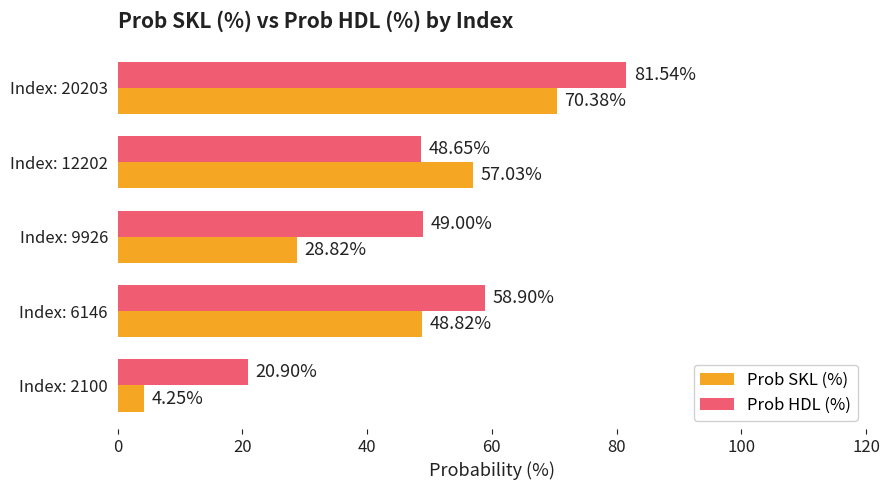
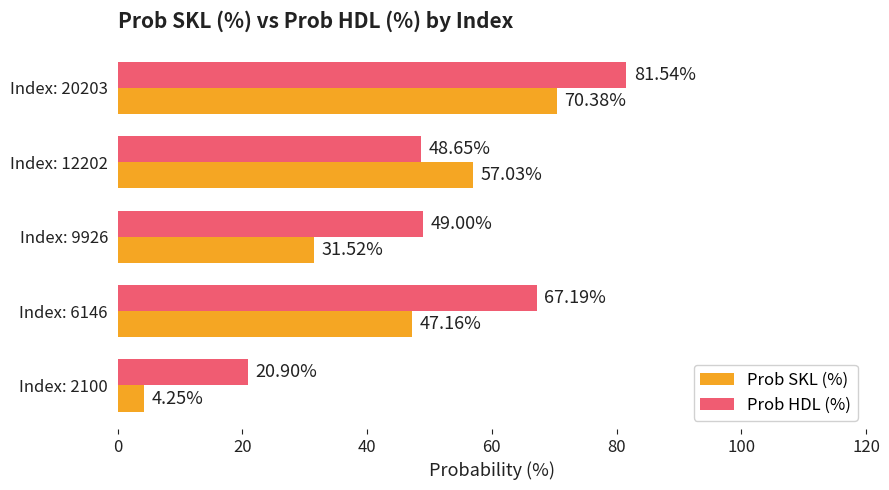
  {
    "Prob SKL (%)": {
      "Index: 20203": "70.38%",
      "Index: 12202": "57.03%",
-     "Index: 9926": "28.82%",
-     "Index: 6146": "48.82%",
+     "Index: 9926": "31.52%",
+     "Index: 6146": "47.16%",
      "Index: 2100": "4.25%"
    },
    "Prob HDL (%)": {
      "Index: 20203": "81.54%",
      "Index: 12202": "48.65%",
      "Index: 9926": "49.00%",
-     "Index: 6146": "58.90%",
+     "Index: 6146": "67.19%",
      "Index: 2100": "20.90%"
    }
  }
